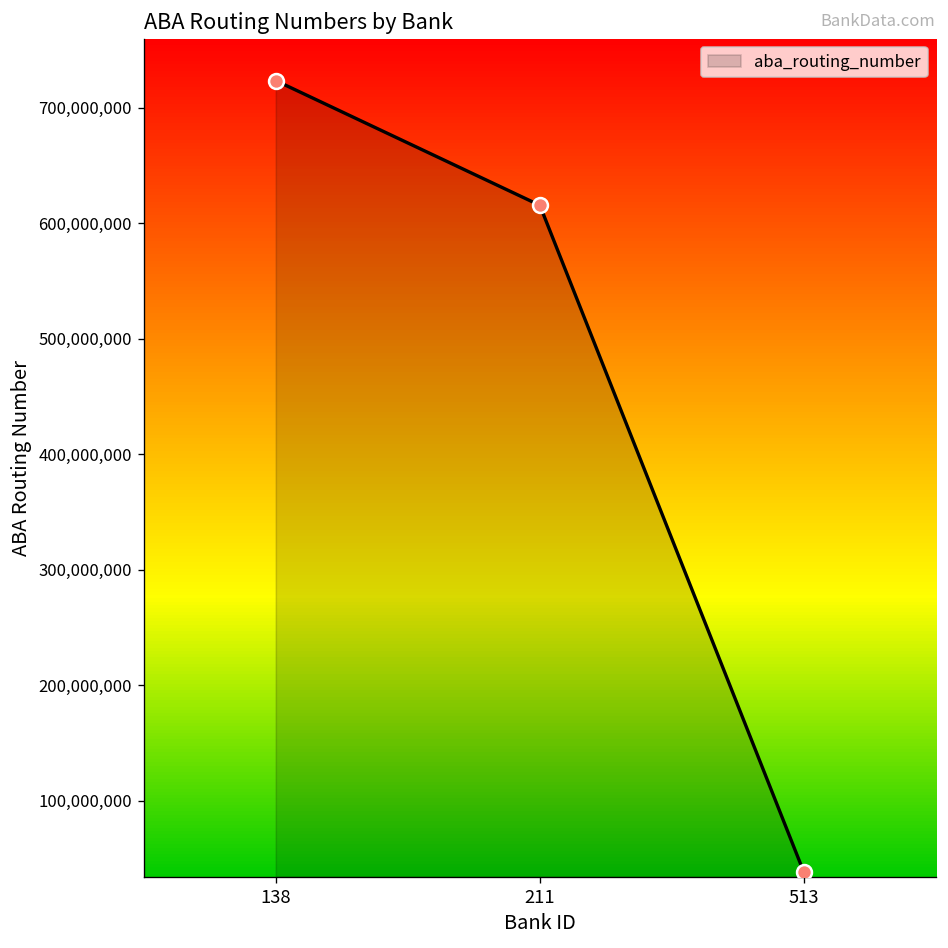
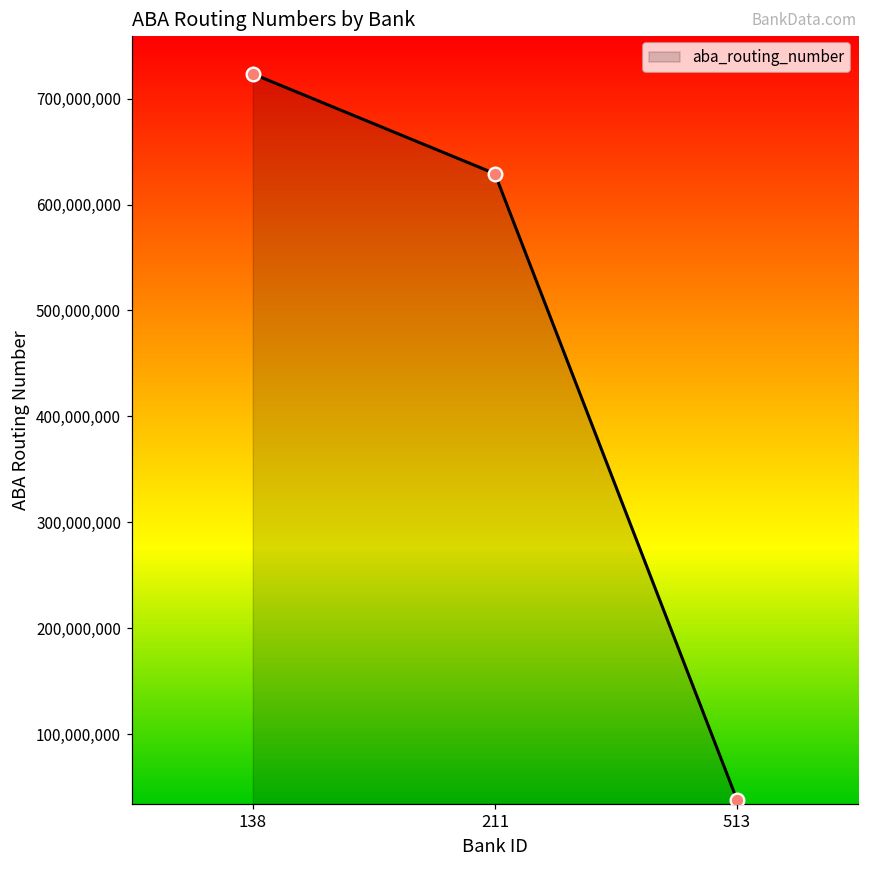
  {
    "138": "720,000,000",
-   "211": "620,000,000",
+   "211": "630,000,000",
    "513": "40,000,000"
  }
